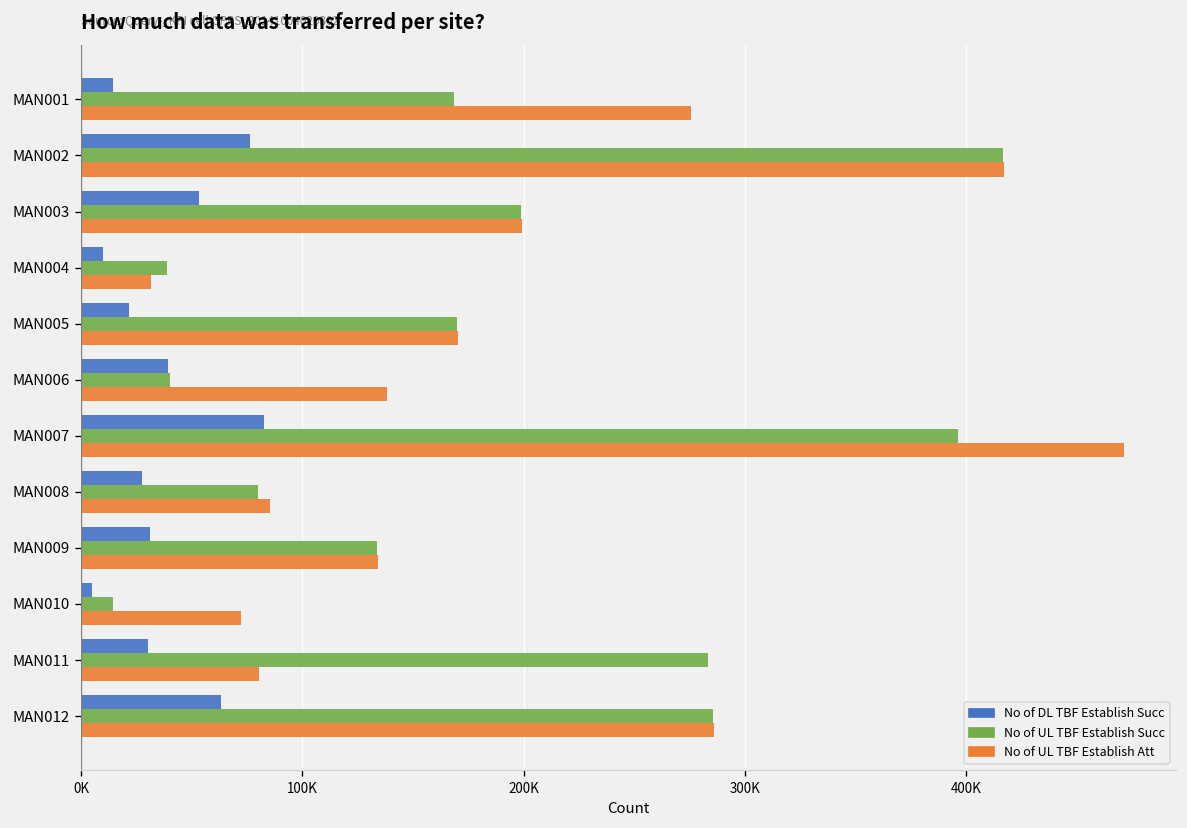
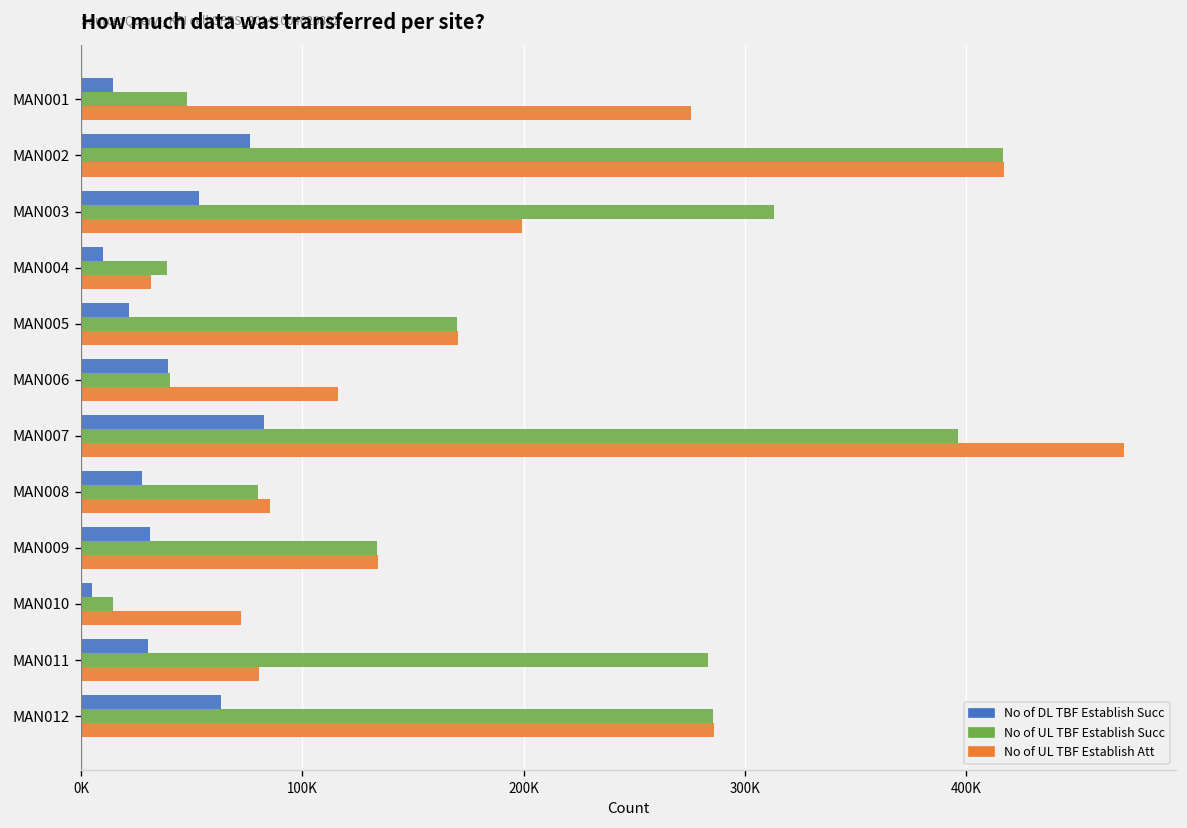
  {
    "No of DL TBF Establish Succ": {
      "MAN001": 14000,
      "MAN002": 76000,
      "MAN003": 53000,
      "MAN004": 10000,
      "MAN005": 22000,
      "MAN006": 39000,
      "MAN007": 83000,
      "MAN008": 28000,
      "MAN009": 31000,
      "MAN010": 5000,
      "MAN011": 30000,
      "MAN012": 63000
    },
    "No of UL TBF Establish Succ": {
-     "MAN001": 169000,
+     "MAN001": 48000,
      "MAN002": 416000,
-     "MAN003": 199000,
+     "MAN003": 313000,
      "MAN004": 39000,
      "MAN005": 170000,
      "MAN006": 40000,
      "MAN007": 396000,
      "MAN008": 80000,
      "MAN009": 134000,
      "MAN010": 14000,
      "MAN011": 283000,
      "MAN012": 286000
    },
    "No of UL TBF Establish Att": {
      "MAN001": 276000,
      "MAN002": 417000,
      "MAN003": 199000,
      "MAN004": 32000,
      "MAN005": 171000,
-     "MAN006": 138000,
+     "MAN006": 116000,
      "MAN007": 471000,
      "MAN008": 85000,
      "MAN009": 134000,
      "MAN010": 72000,
      "MAN011": 81000,
      "MAN012": 286000
    }
  }
